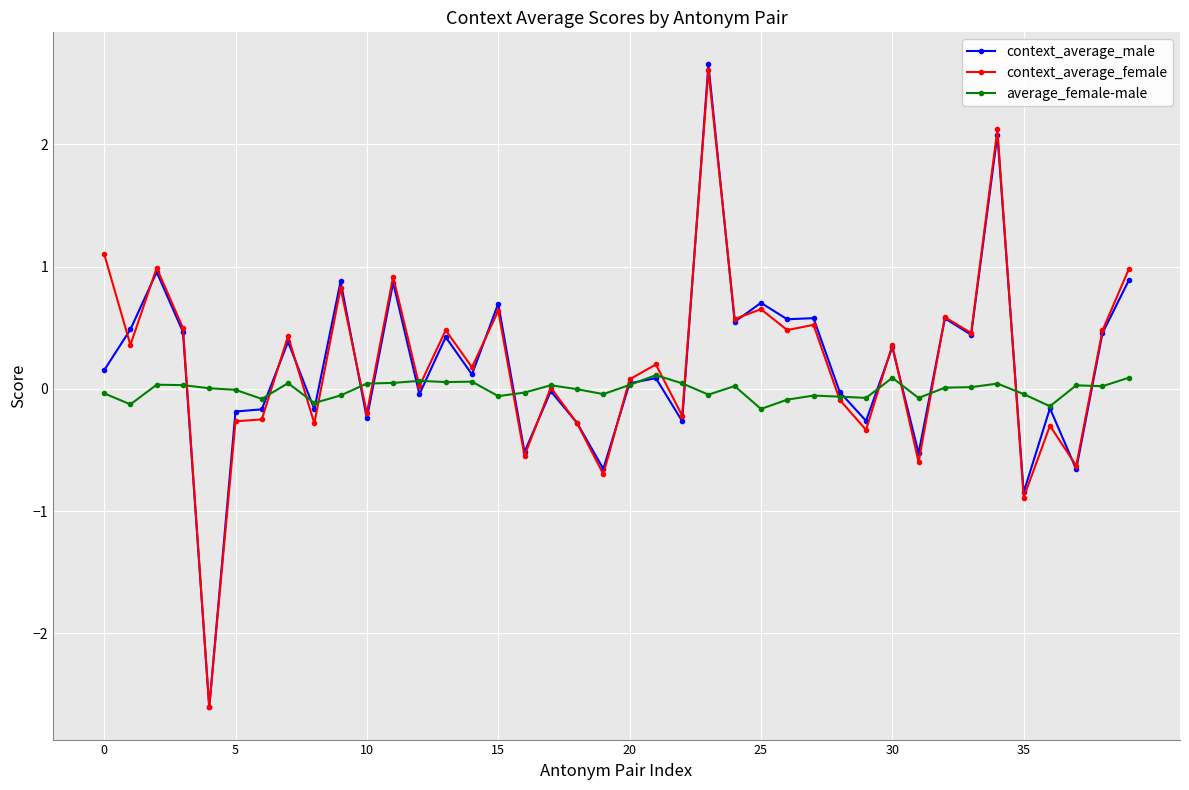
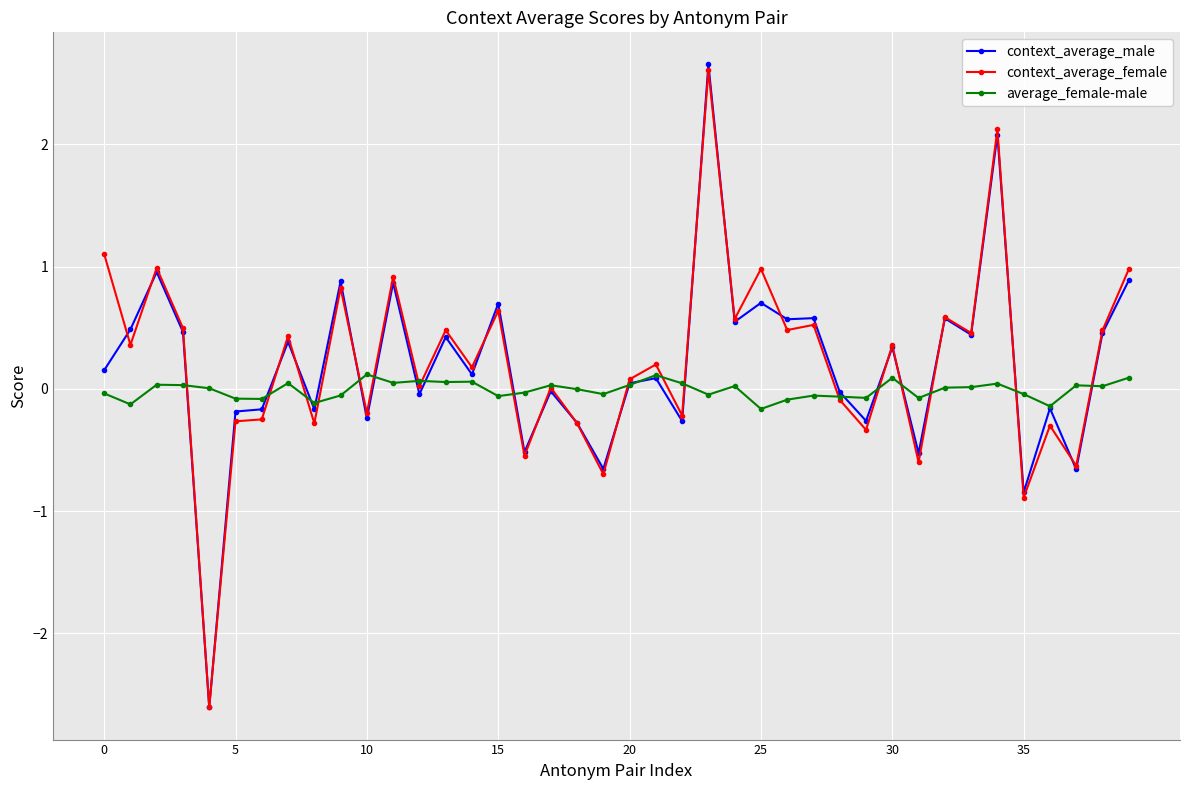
  {
    "context_average_male": {
      "0": 0.15,
      "5": -0.19,
      "10": -0.24,
      "15": 0.70,
      "25": 0.70,
      "35": -0.85
    },
    "context_average_female": {
      "0": 1.10,
      "5": -0.27,
      "10": -0.20,
      "15": 0.64,
      "20": 0.08,
-     "25": 0.65,
+     "25": 0.98,
      "35": -0.89
    },
    "average_female-male": {
      "0": -0.04,
-     "5": -0.01,
-     "10": 0.04,
+     "5": -0.08,
+     "10": 0.12,
      "15": -0.06,
      "25": -0.16,
      "30": 0.09,
      "35": -0.04
    }
  }
